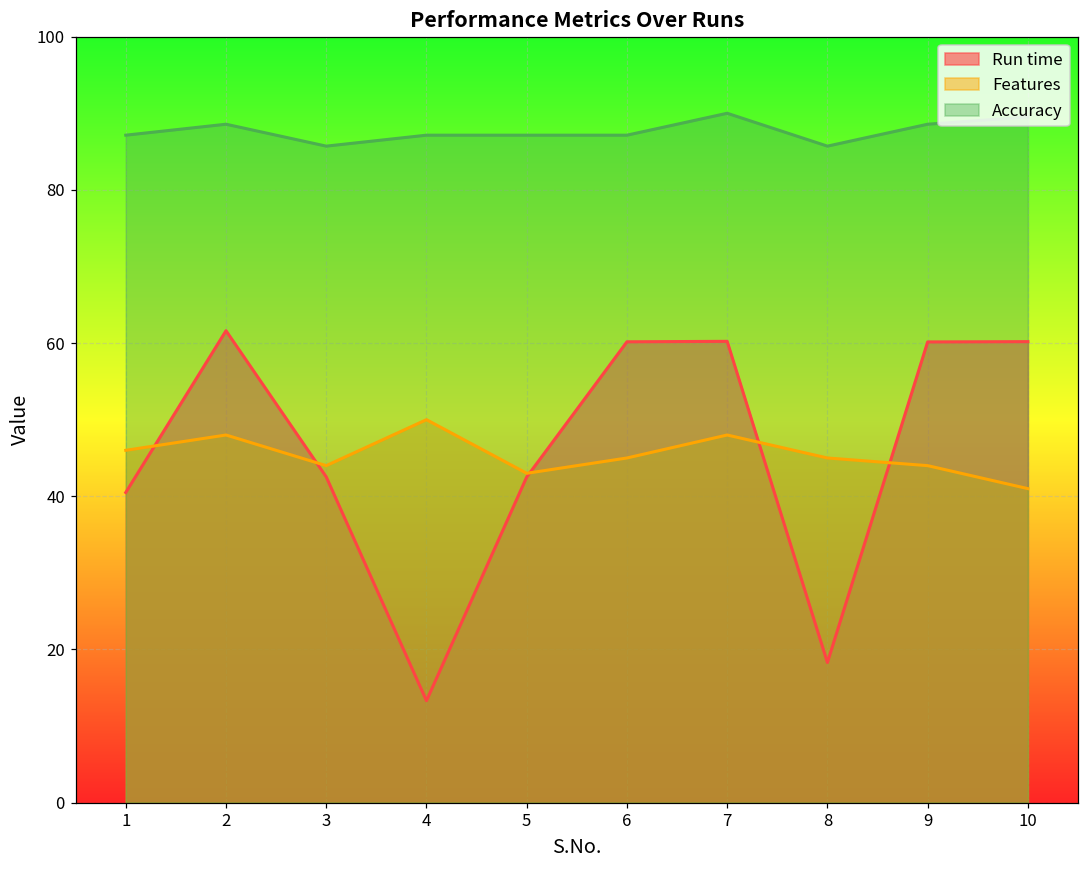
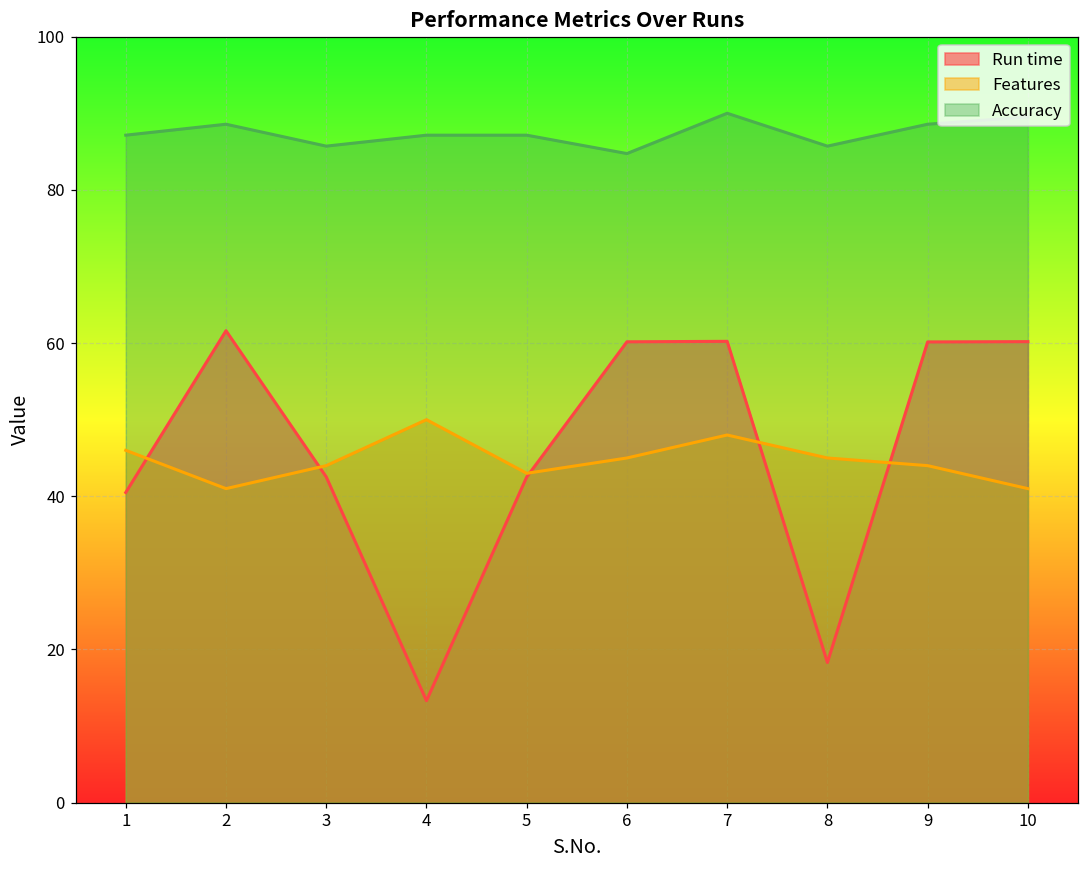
  {
    "Run time": {
      "1": 40,
      "2": 62,
      "3": 43,
      "4": 13,
      "5": 43,
      "6": 60,
      "7": 60,
      "8": 18,
      "9": 60,
      "10": 60
    },
    "Features": {
      "1": 46,
-     "2": 48,
+     "2": 41,
      "3": 44,
      "4": 50,
      "5": 43,
      "6": 45,
      "7": 48,
      "8": 45,
      "9": 44,
      "10": 41
    },
    "Accuracy": {
      "1": 87,
      "2": 89,
      "3": 86,
      "4": 87,
      "5": 87,
-     "6": 87,
+     "6": 85,
      "7": 90,
      "8": 86,
      "9": 89
    }
  }
